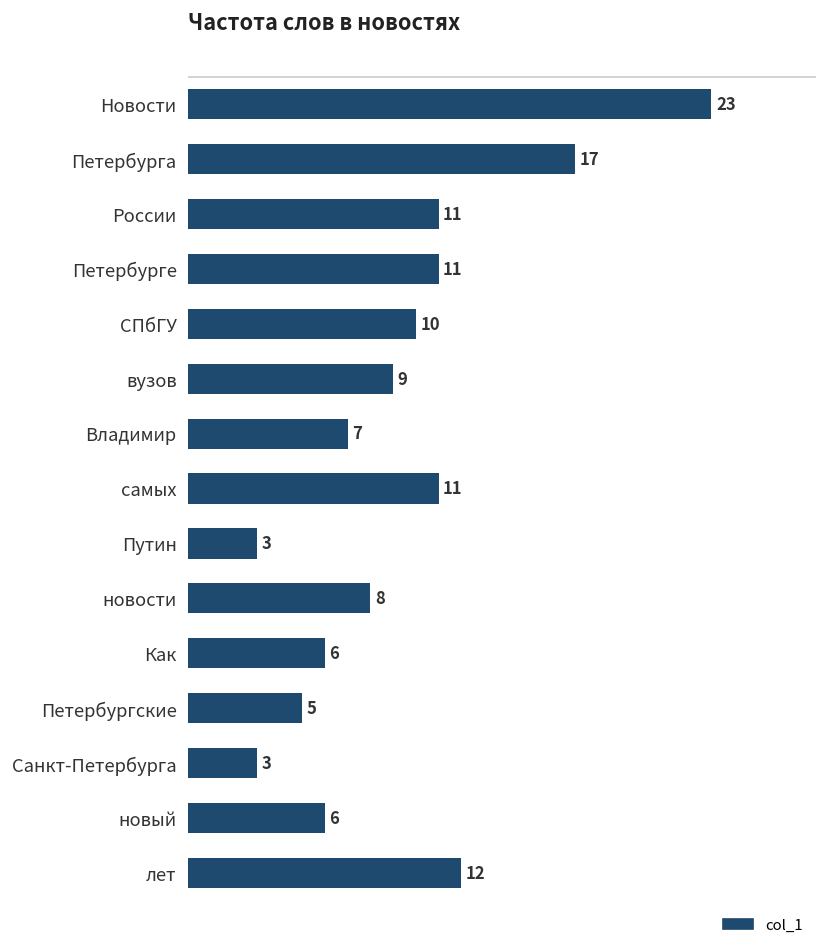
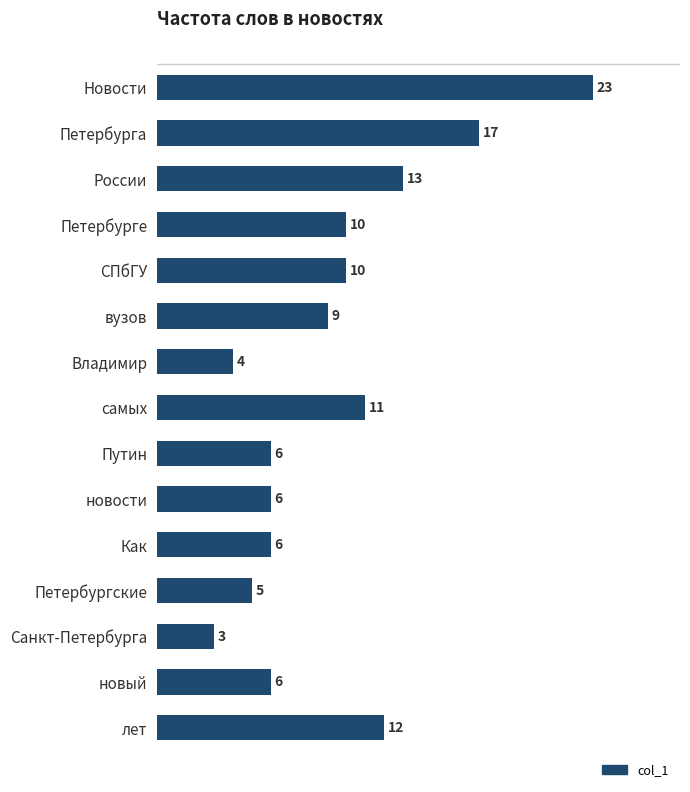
  {
    "Новости": 23,
    "Петербурга": 17,
-   "России": 11,
-   "Петербурге": 11,
+   "России": 13,
+   "Петербурге": 10,
    "СПбГУ": 10,
    "вузов": 9,
-   "Владимир": 7,
+   "Владимир": 4,
    "самых": 11,
-   "Путин": 3,
-   "новости": 8,
+   "Путин": 6,
+   "новости": 6,
    "Как": 6,
    "Петербургские": 5,
    "Санкт-Петербурга": 3,
    "новый": 6,
    "лет": 12
  }
